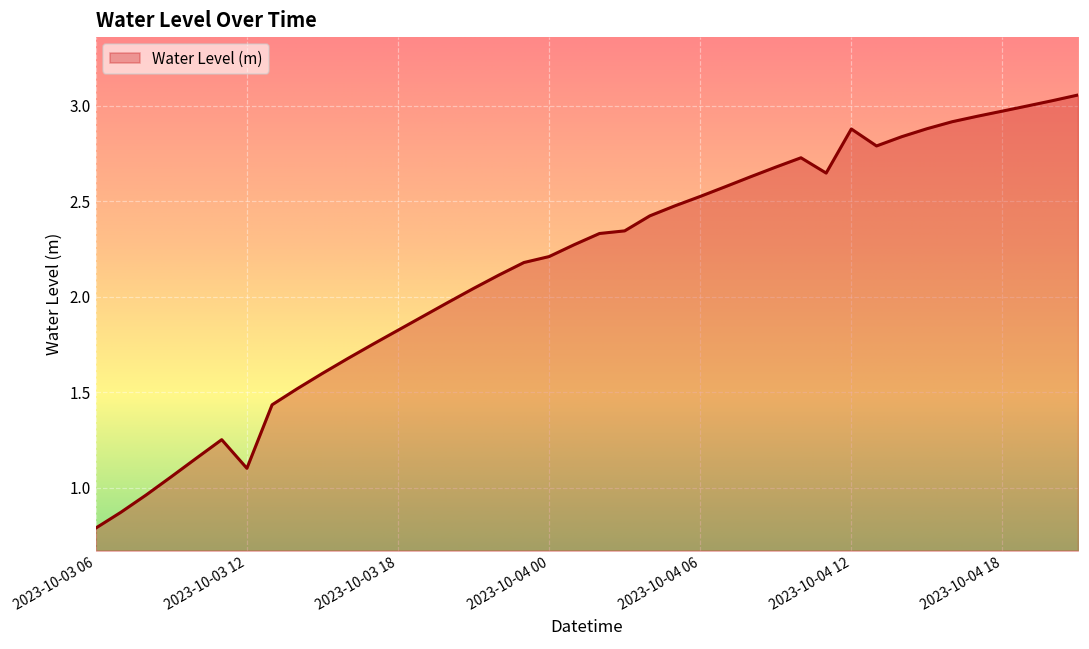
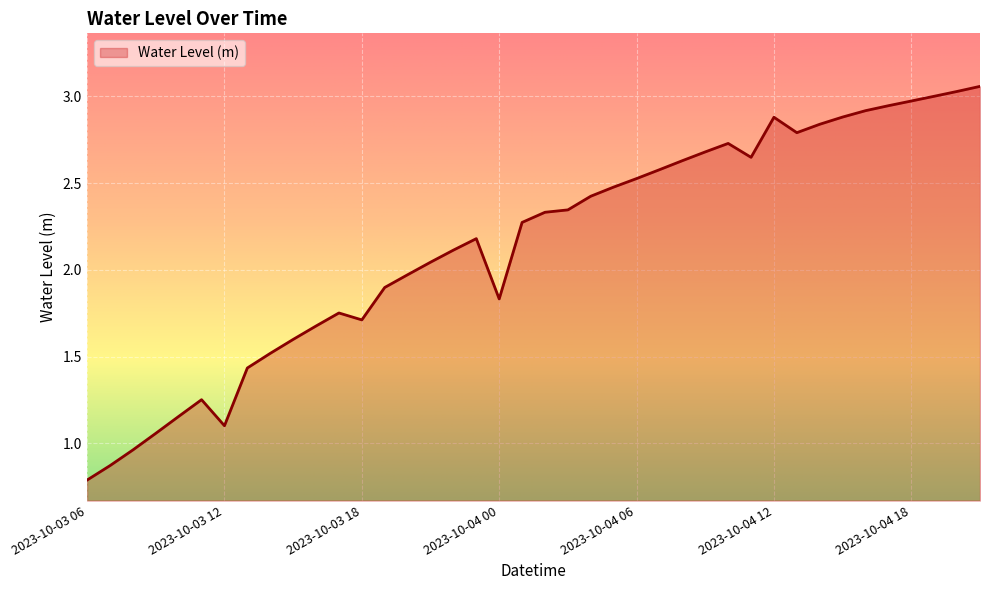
  {
    "2023-10-03 06": 0.79,
    "2023-10-03 12": 1.10,
-   "2023-10-03 18": 1.82,
-   "2023-10-04 00": 2.21,
+   "2023-10-03 18": 1.71,
+   "2023-10-04 00": 1.83,
    "2023-10-04 06": 2.53,
    "2023-10-04 12": 2.88,
    "2023-10-04 18": 2.97
  }
